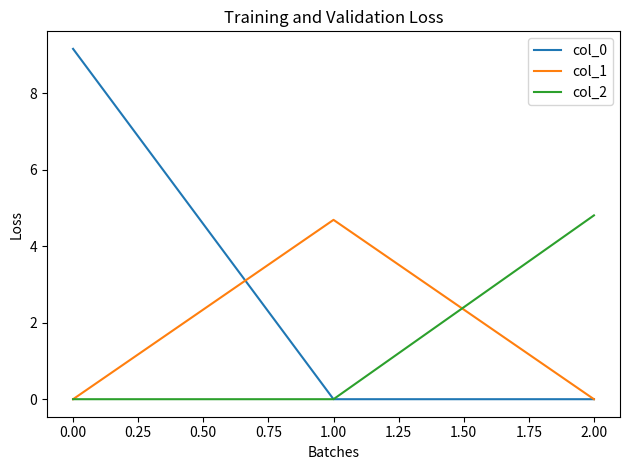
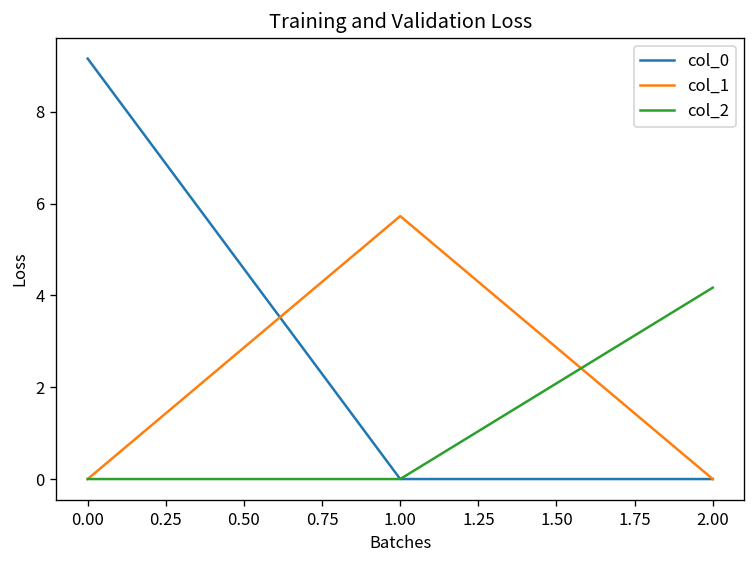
  {
    "col_0": {
      "0.00": 9.2
    },
    "col_1": {
-     "1.00": 4.7
+     "1.00": 5.7
    },
    "col_2": {
-     "2.00": 4.8
+     "2.00": 4.2
    }
  }
